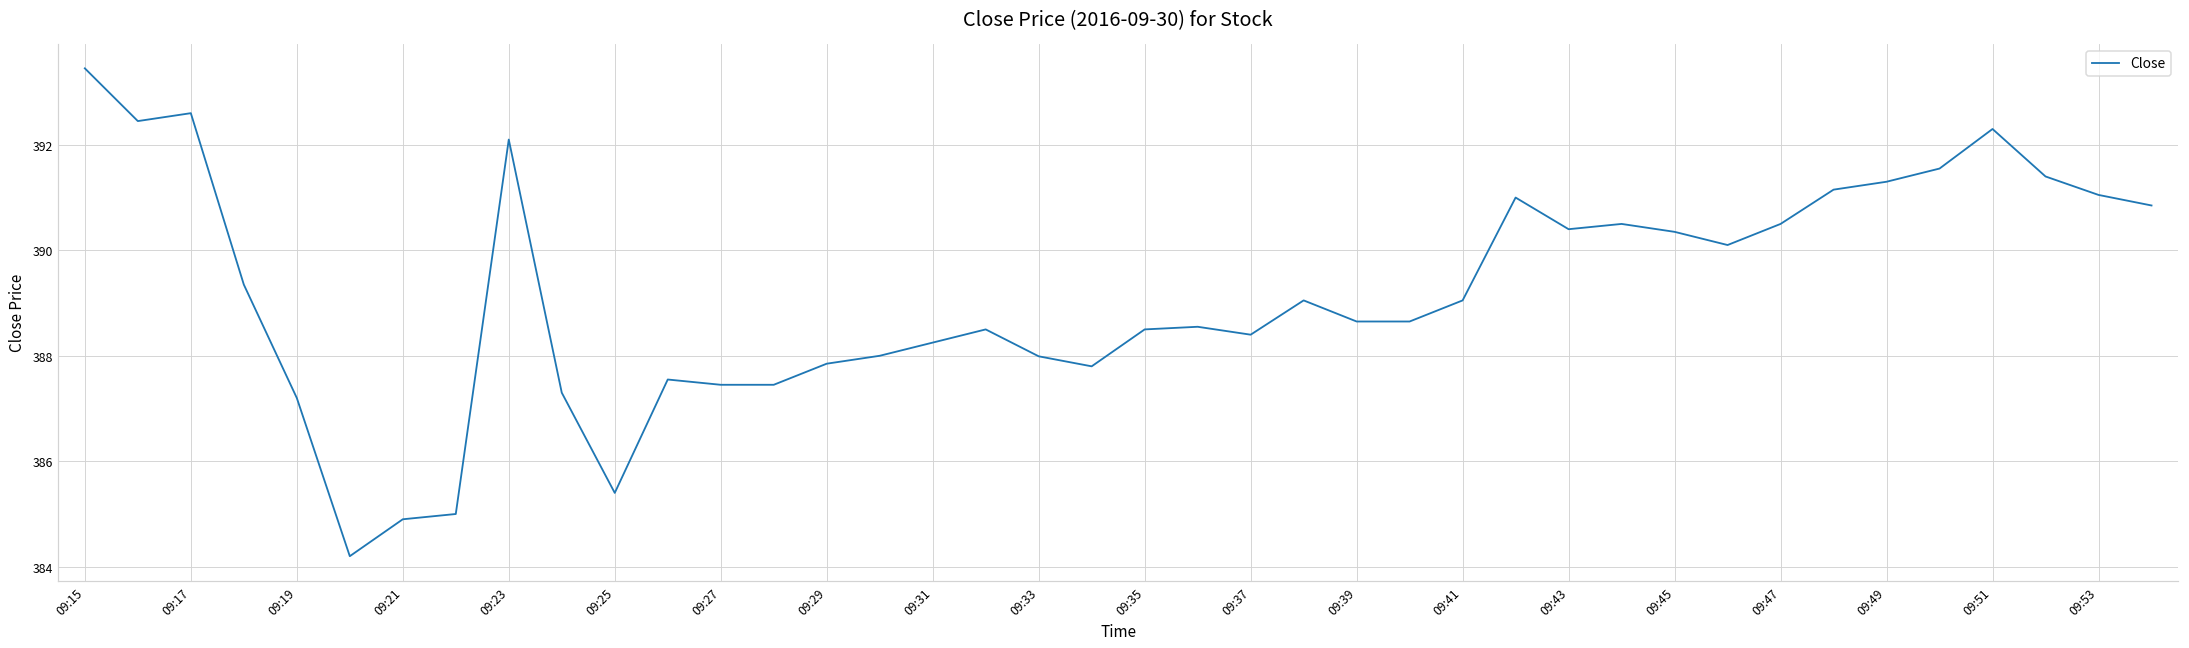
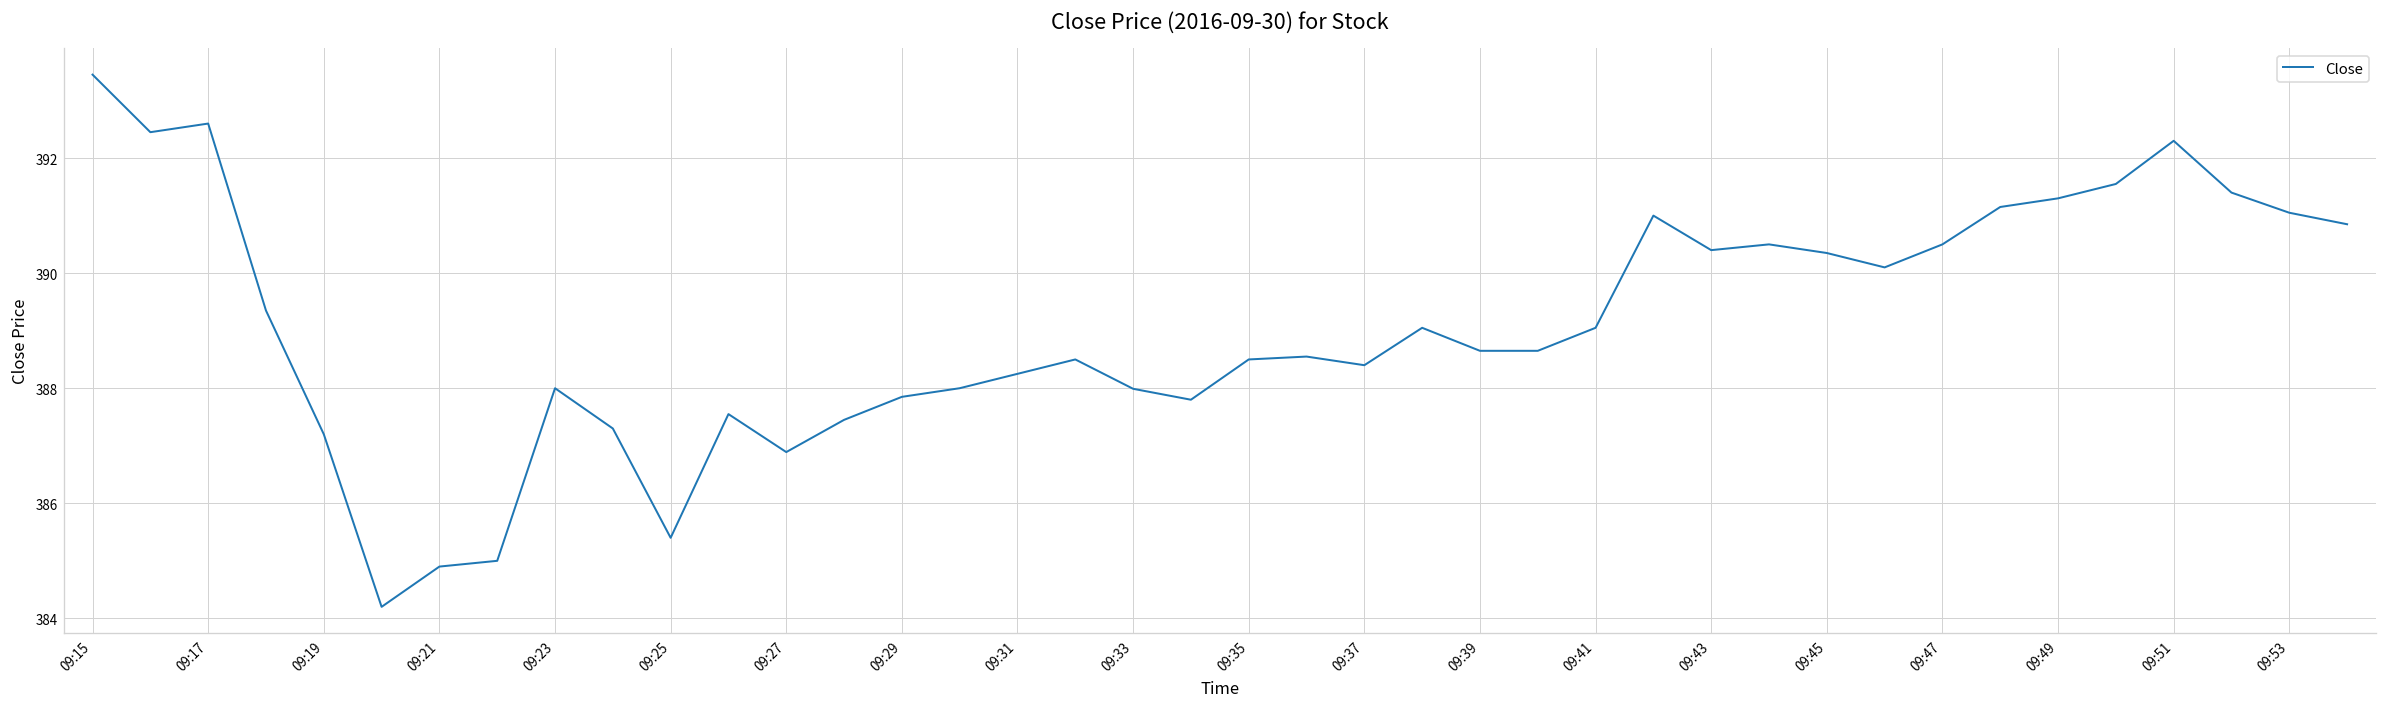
  {
    "09:15": 393.5,
    "09:17": 392.6,
    "09:19": 387.2,
    "09:21": 384.9,
-   "09:23": 392.1,
+   "09:23": 388.0,
    "09:25": 385.4,
-   "09:27": 387.5,
+   "09:27": 386.9,
    "09:29": 387.9,
    "09:31": 388.3,
    "09:33": 388.0,
    "09:35": 388.5,
    "09:37": 388.4,
    "09:39": 388.7,
    "09:41": 389.1,
    "09:43": 390.4,
    "09:45": 390.4,
    "09:47": 390.5,
    "09:49": 391.3,
    "09:51": 392.3,
    "09:53": 391.1
  }
